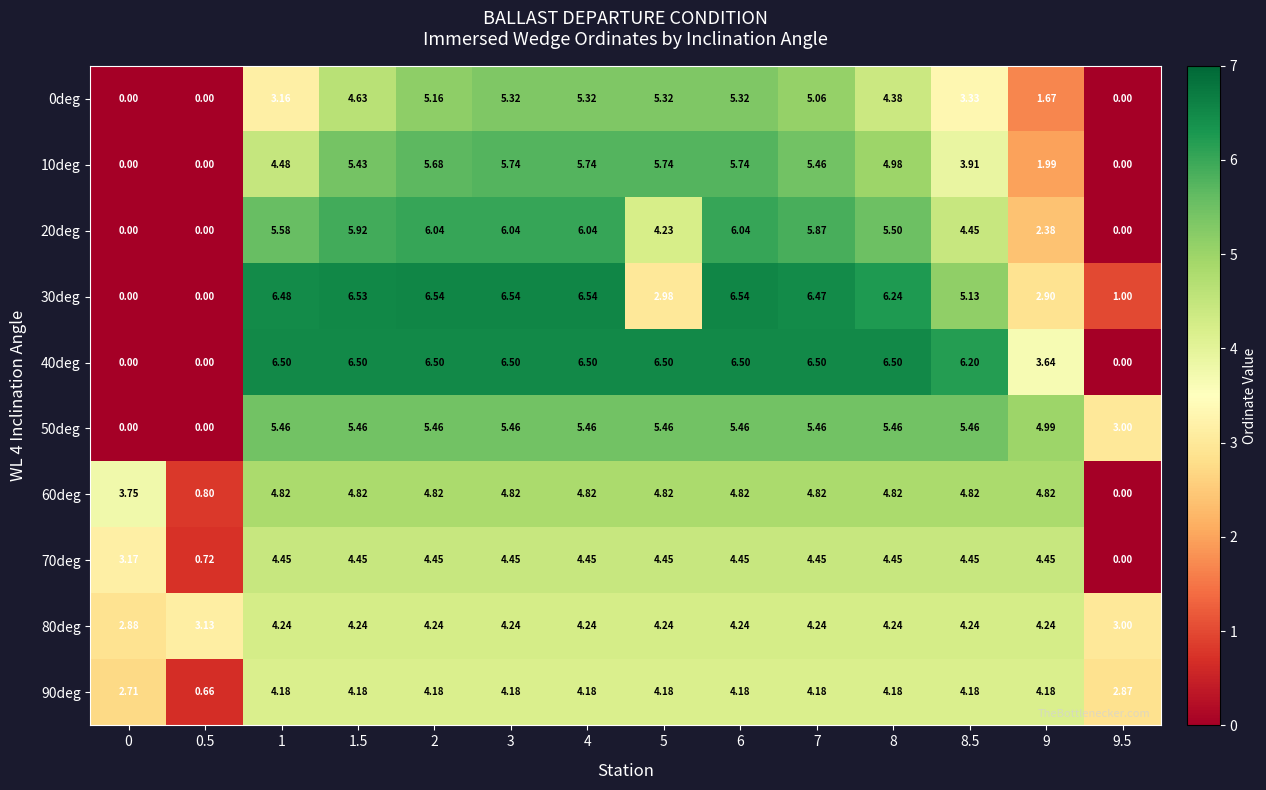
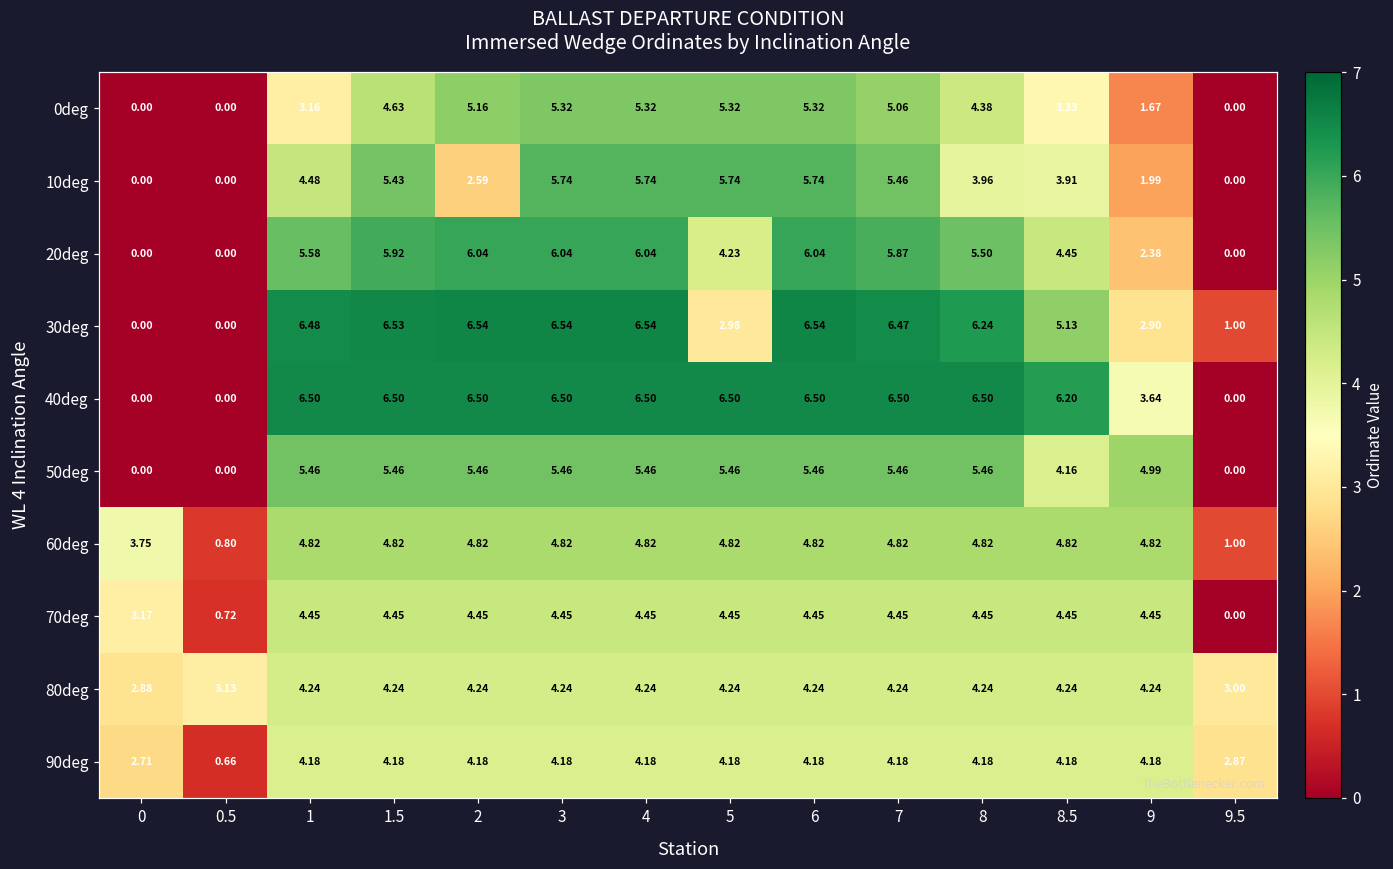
  {
    "0deg": {
      "0": 0.00,
      "0.5": 0.00,
      "1": 3.16,
      "1.5": 4.63,
      "2": 5.16,
      "3": 5.32,
      "4": 5.32,
      "5": 5.32,
      "6": 5.32,
      "7": 5.06,
      "8": 4.38,
      "8.5": 3.33,
      "9": 1.67,
      "9.5": 0.00
    },
    "10deg": {
      "0": 0.00,
      "0.5": 0.00,
      "1": 4.48,
      "1.5": 5.43,
-     "2": 5.68,
+     "2": 2.59,
      "3": 5.74,
      "4": 5.74,
      "5": 5.74,
      "6": 5.74,
      "7": 5.46,
-     "8": 4.98,
+     "8": 3.96,
      "8.5": 3.91,
      "9": 1.99,
      "9.5": 0.00
    },
    "20deg": {
      "0": 0.00,
      "0.5": 0.00,
      "1": 5.58,
      "1.5": 5.92,
      "2": 6.04,
      "3": 6.04,
      "4": 6.04,
      "5": 4.23,
      "6": 6.04,
      "7": 5.87,
      "8": 5.50,
      "8.5": 4.45,
      "9": 2.38,
      "9.5": 0.00
    },
    "30deg": {
      "0": 0.00,
      "0.5": 0.00,
      "1": 6.48,
      "1.5": 6.53,
      "2": 6.54,
      "3": 6.54,
      "4": 6.54,
      "5": 2.98,
      "6": 6.54,
      "7": 6.47,
      "8": 6.24,
      "8.5": 5.13,
      "9": 2.90,
      "9.5": 1.00
    },
    "40deg": {
      "0": 0.00,
      "0.5": 0.00,
      "1": 6.50,
      "1.5": 6.50,
      "2": 6.50,
      "3": 6.50,
      "4": 6.50,
      "5": 6.50,
      "6": 6.50,
      "7": 6.50,
      "8": 6.50,
      "8.5": 6.20,
      "9": 3.64,
      "9.5": 0.00
    },
    "50deg": {
      "0": 0.00,
      "0.5": 0.00,
      "1": 5.46,
      "1.5": 5.46,
      "2": 5.46,
      "3": 5.46,
      "4": 5.46,
      "5": 5.46,
      "6": 5.46,
      "7": 5.46,
      "8": 5.46,
-     "8.5": 5.46,
+     "8.5": 4.16,
      "9": 4.99,
-     "9.5": 3.00
+     "9.5": 0.00
    },
    "60deg": {
      "0": 3.75,
      "0.5": 0.80,
      "1": 4.82,
      "1.5": 4.82,
      "2": 4.82,
      "3": 4.82,
      "4": 4.82,
      "5": 4.82,
      "6": 4.82,
      "7": 4.82,
      "8": 4.82,
      "8.5": 4.82,
      "9": 4.82,
-     "9.5": 0.00
+     "9.5": 1.00
    },
    "70deg": {
      "0": 3.17,
      "0.5": 0.72,
      "1": 4.45,
      "1.5": 4.45,
      "2": 4.45,
      "3": 4.45,
      "4": 4.45,
      "5": 4.45,
      "6": 4.45,
      "7": 4.45,
      "8": 4.45,
      "8.5": 4.45,
      "9": 4.45,
      "9.5": 0.00
    },
    "80deg": {
      "0": 2.88,
      "0.5": 3.13,
      "1": 4.24,
      "1.5": 4.24,
      "2": 4.24,
      "3": 4.24,
      "4": 4.24,
      "5": 4.24,
      "6": 4.24,
      "7": 4.24,
      "8": 4.24,
      "8.5": 4.24,
      "9": 4.24,
      "9.5": 3.00
    },
    "90deg": {
      "0": 2.71,
      "0.5": 0.66,
      "1": 4.18,
      "1.5": 4.18,
      "2": 4.18,
      "3": 4.18,
      "4": 4.18,
      "5": 4.18,
      "6": 4.18,
      "7": 4.18,
      "8": 4.18,
      "8.5": 4.18,
      "9": 4.18
    }
  }
